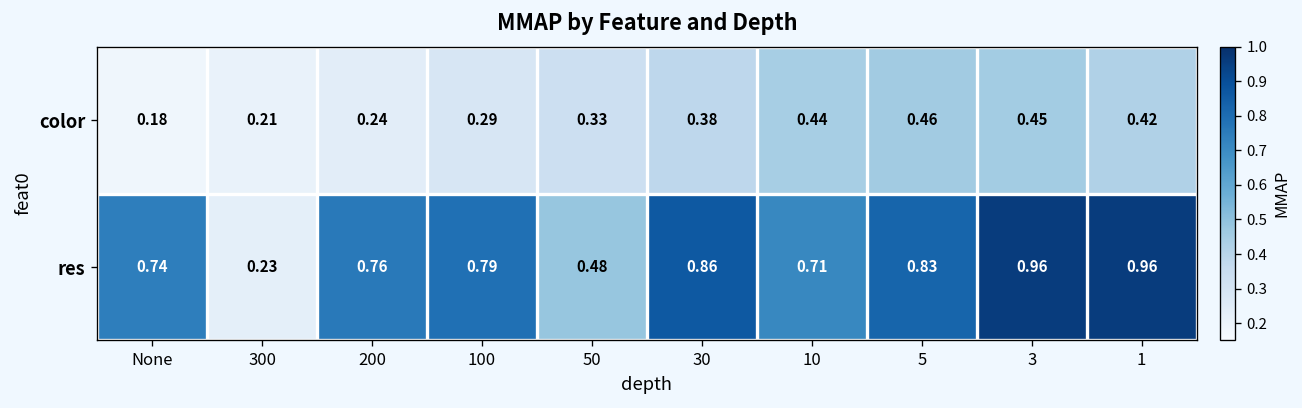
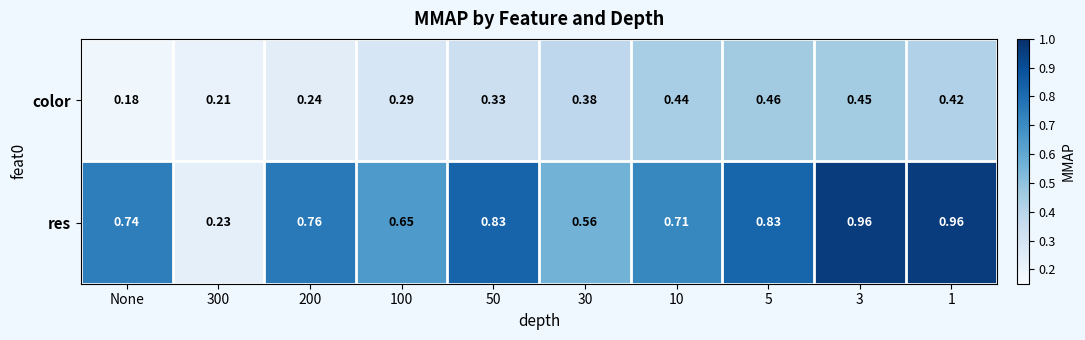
  {
    "color": {
      "None": 0.18,
      "300": 0.21,
      "200": 0.24,
      "100": 0.29,
      "50": 0.33,
      "30": 0.38,
      "10": 0.44,
      "5": 0.46,
      "3": 0.45,
      "1": 0.42
    },
    "res": {
      "None": 0.74,
      "300": 0.23,
      "200": 0.76,
-     "100": 0.79,
-     "50": 0.48,
-     "30": 0.86,
+     "100": 0.65,
+     "50": 0.83,
+     "30": 0.56,
      "10": 0.71,
      "5": 0.83,
      "3": 0.96,
      "1": 0.96
    }
  }
